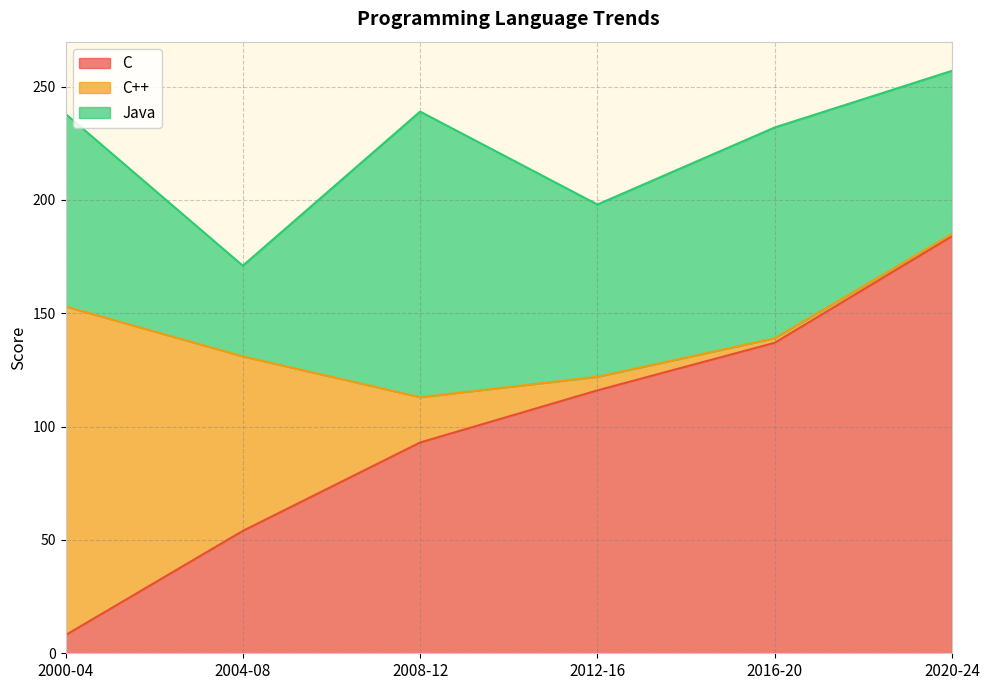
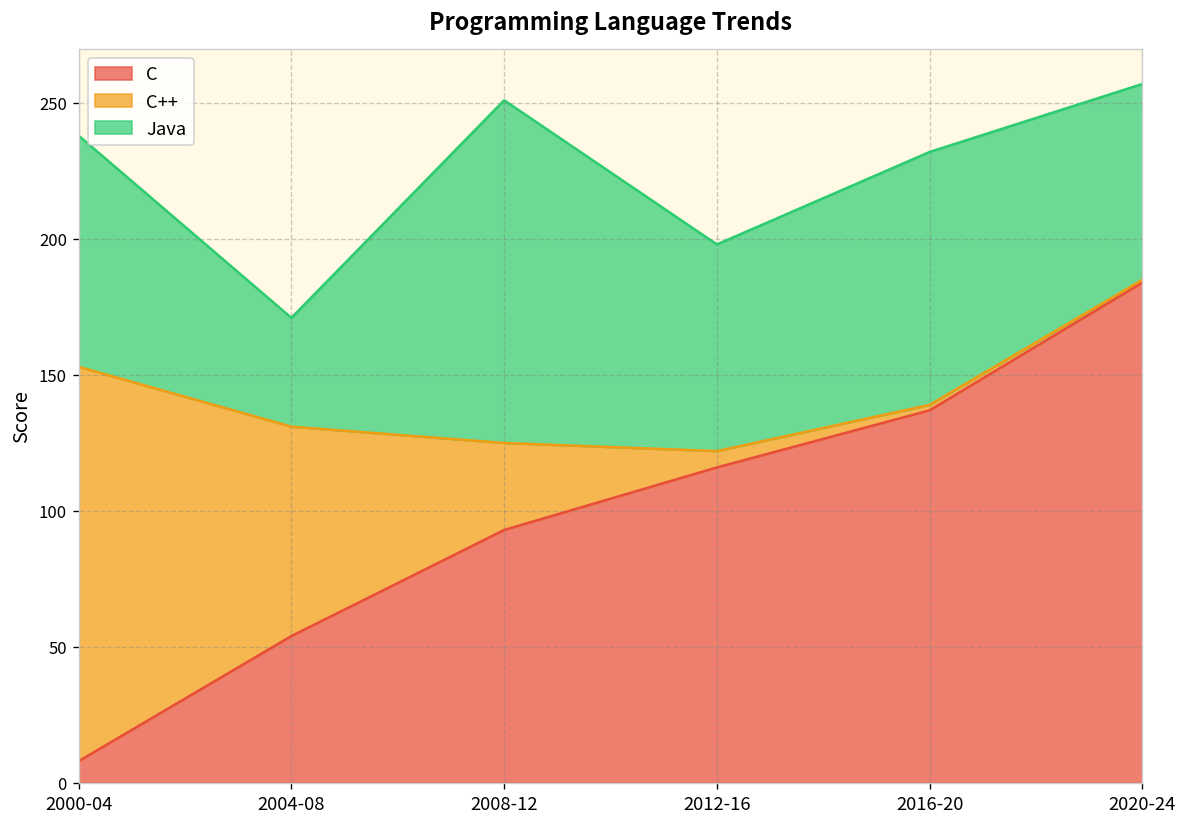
  {
    "C": {
      "2000-04": 8,
      "2004-08": 54,
      "2008-12": 93,
      "2012-16": 116,
      "2016-20": 137
    },
    "C++": {
      "2000-04": 145,
      "2004-08": 77,
-     "2008-12": 20,
+     "2008-12": 32,
      "2012-16": 6,
      "2016-20": 2
    },
    "Java": {
      "2000-04": 85,
      "2004-08": 40,
      "2008-12": 126,
      "2012-16": 76,
      "2016-20": 93,
      "2020-24": 72
    }
  }
